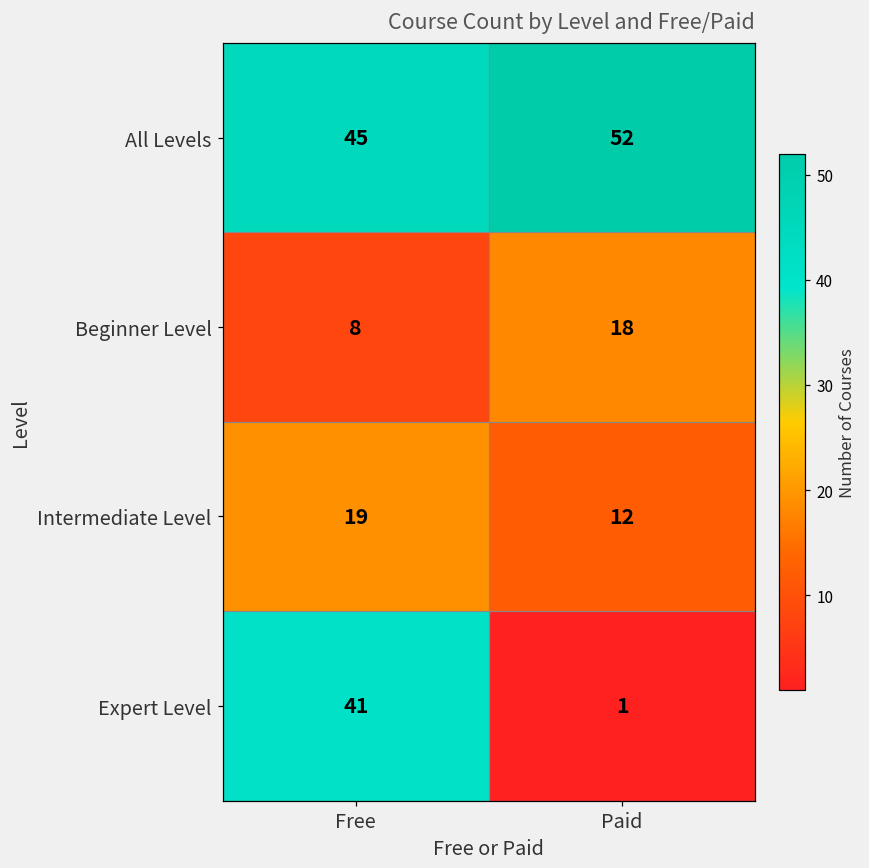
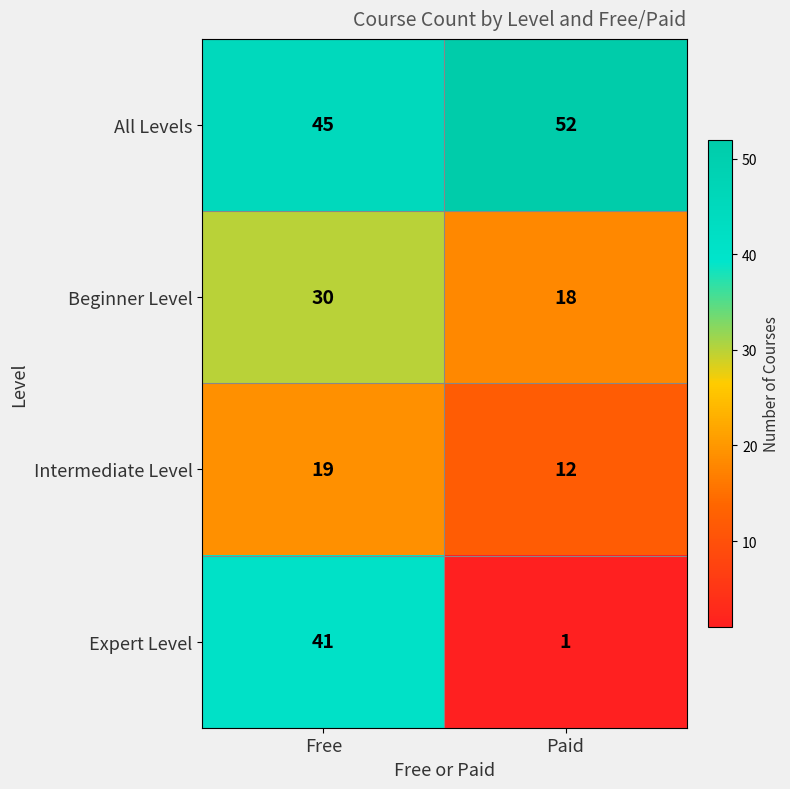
  {
    "All Levels": {
      "Free": 45,
      "Paid": 52
    },
    "Beginner Level": {
-     "Free": 8,
+     "Free": 30,
      "Paid": 18
    },
    "Intermediate Level": {
      "Free": 19,
      "Paid": 12
    },
    "Expert Level": {
      "Free": 41,
      "Paid": 1
    }
  }
